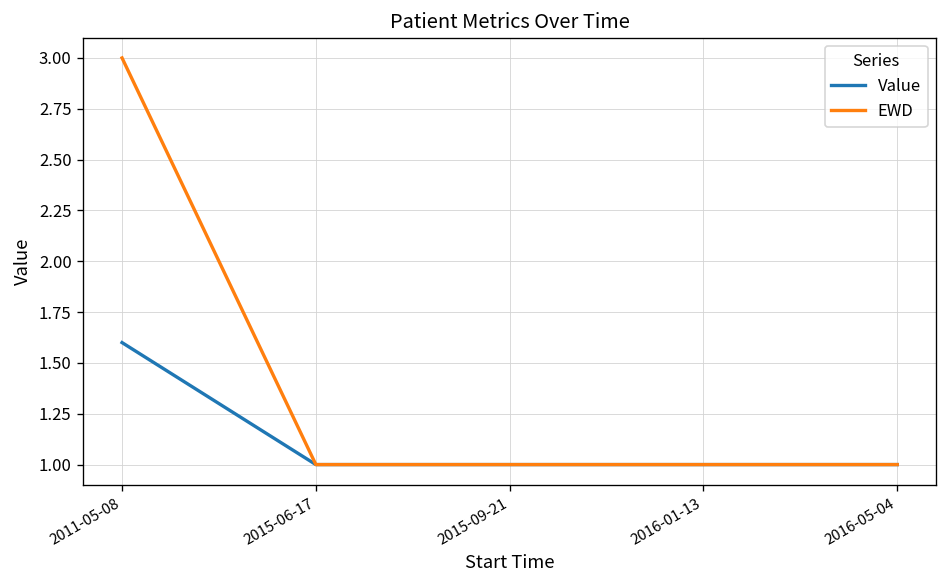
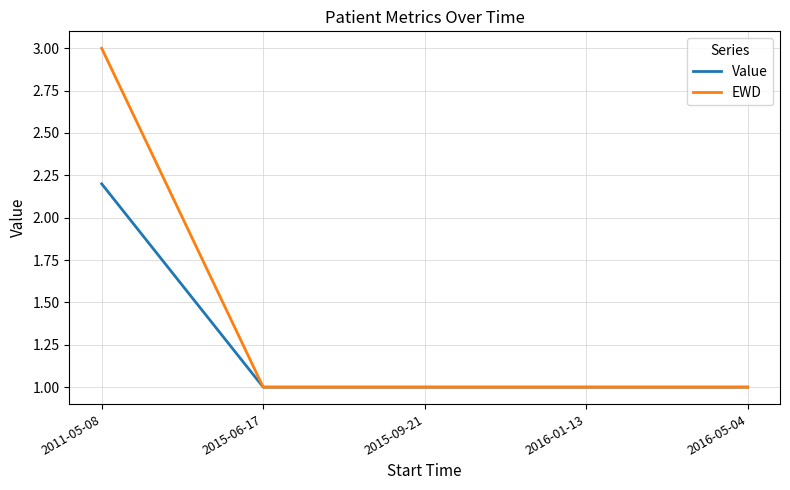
  {
    "Value": {
-     "2011-05-08": 1.6
+     "2011-05-08": 2.2
    },
    "EWD": {
      "2011-05-08": 3.0
    }
  }
